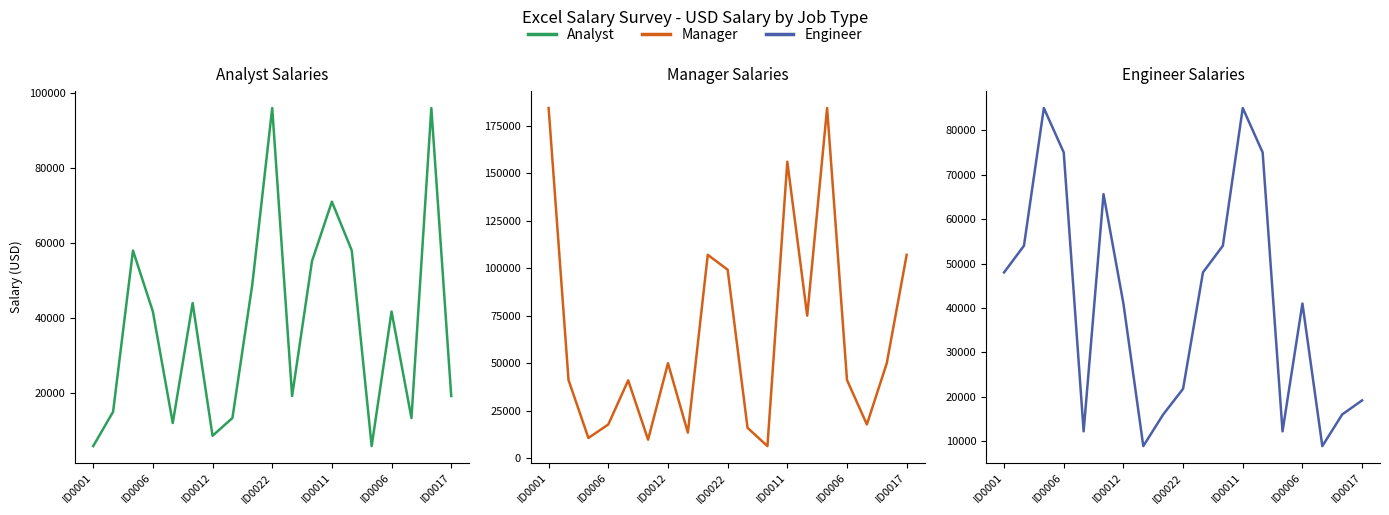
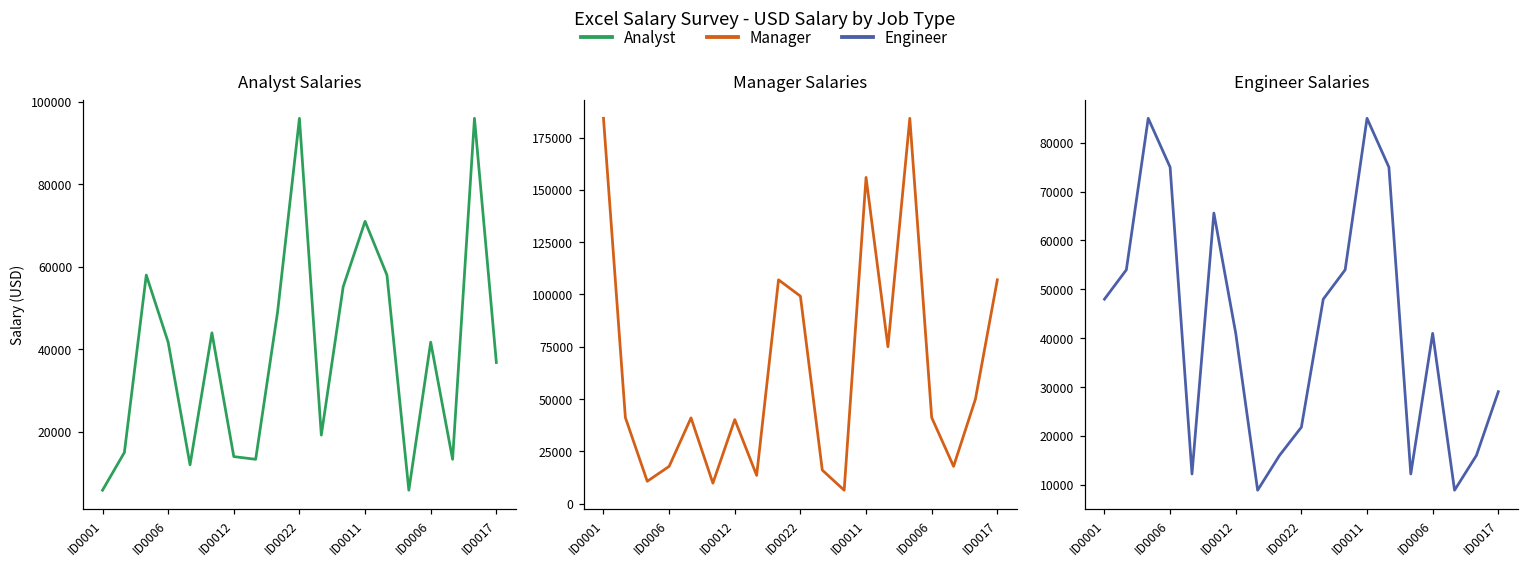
  {
    "Analyst Salaries": {
-     "ID0012": 9000,
+     "ID0012": 14000,
      "ID0022": 96000,
      "ID0011": 71000,
-     "ID0017": 19000
+     "ID0017": 37000
    },
    "Manager Salaries": {
-     "ID0012": 50000,
+     "ID0012": 40000,
      "ID0022": 99000,
      "ID0011": 156000,
      "ID0017": 107000
    },
    "Engineer Salaries": {
      "ID0012": 41000,
      "ID0022": 22000,
      "ID0011": 85000,
-     "ID0017": 19000
+     "ID0017": 29000
    }
  }
